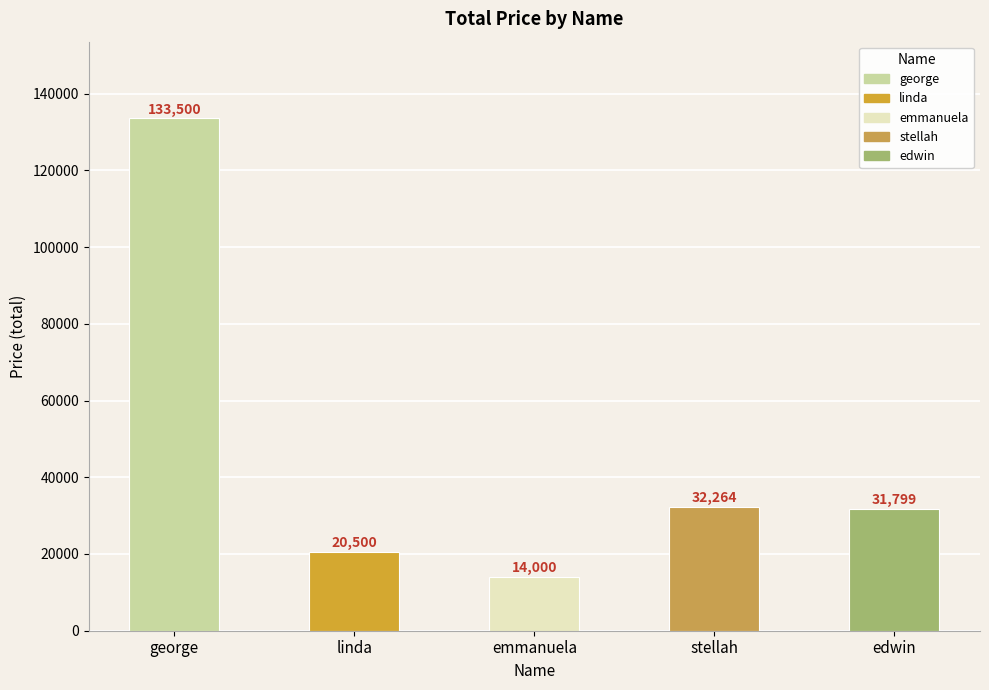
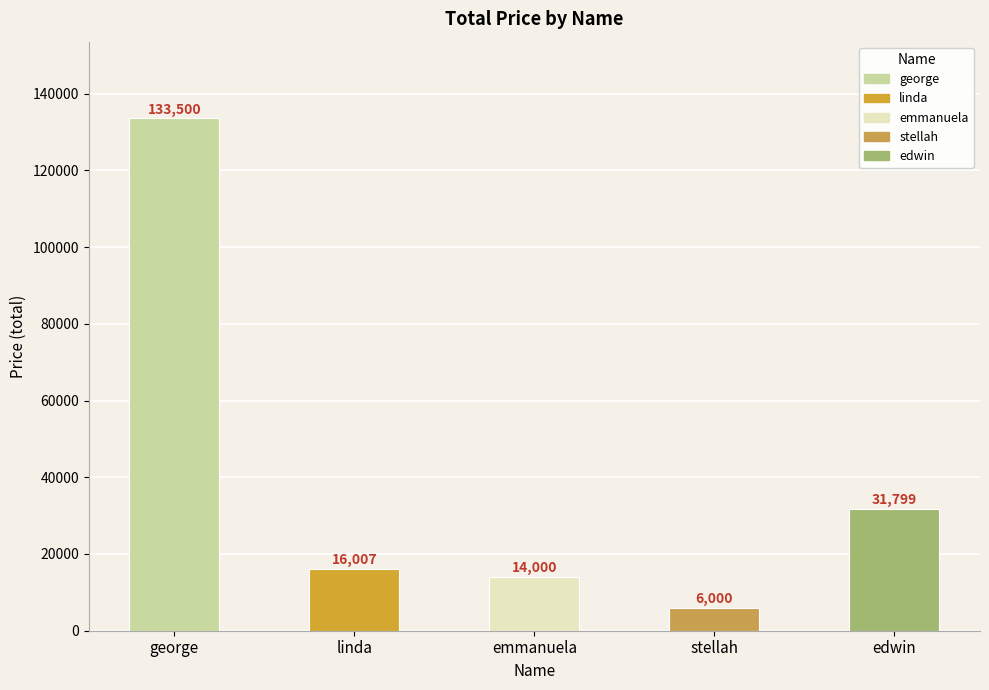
  {
    "george": "133,500",
-   "linda": "20,500",
+   "linda": "16,007",
    "emmanuela": "14,000",
-   "stellah": "32,264",
+   "stellah": "6,000",
    "edwin": "31,799"
  }
